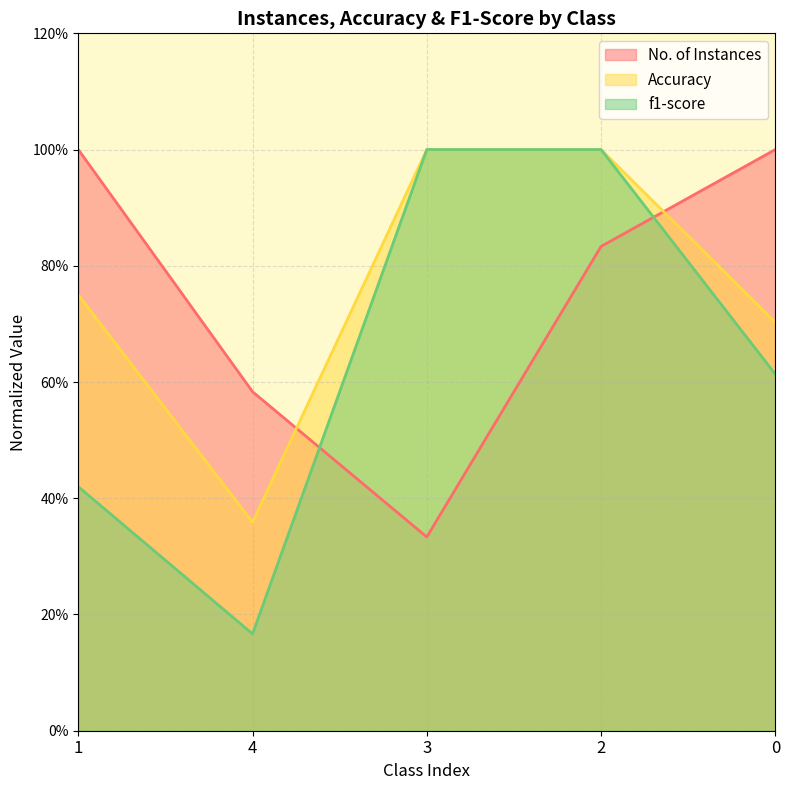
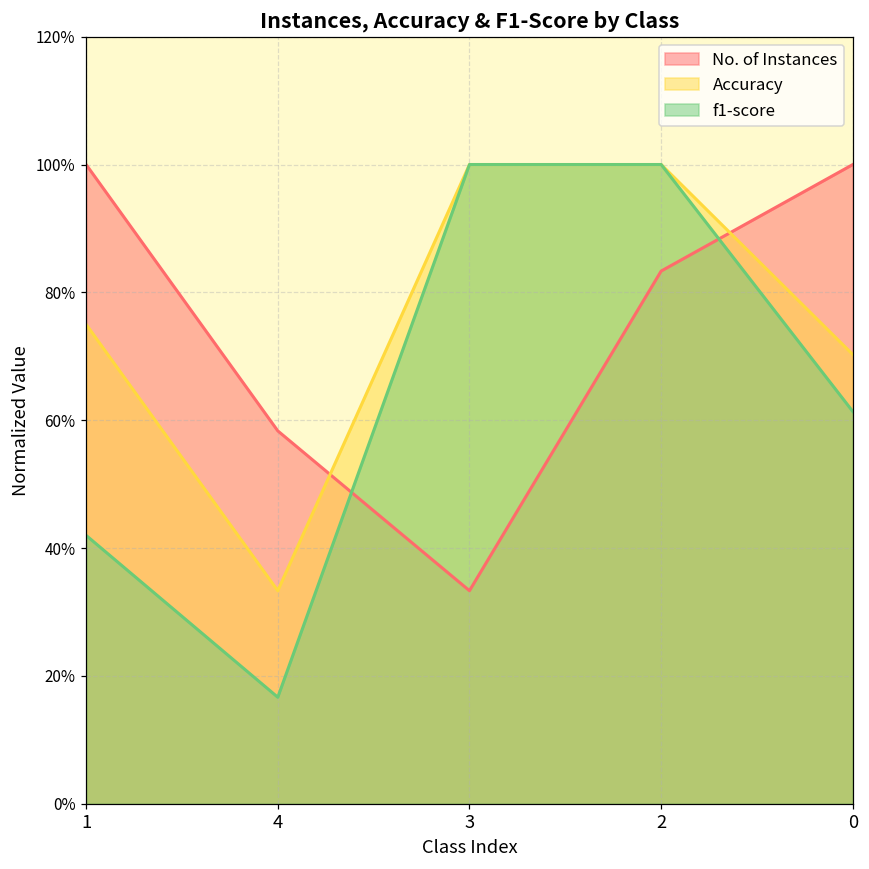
  {
    "No. of Instances": {
      "1": "100%",
      "4": "58%",
      "3": "33%",
      "2": "83%",
      "0": "100%"
    },
    "Accuracy": {
      "1": "75%",
-     "4": "36%",
+     "4": "33%",
      "0": "70%"
    },
    "f1-score": {
      "1": "42%",
      "4": "17%",
      "0": "61%"
    }
  }
